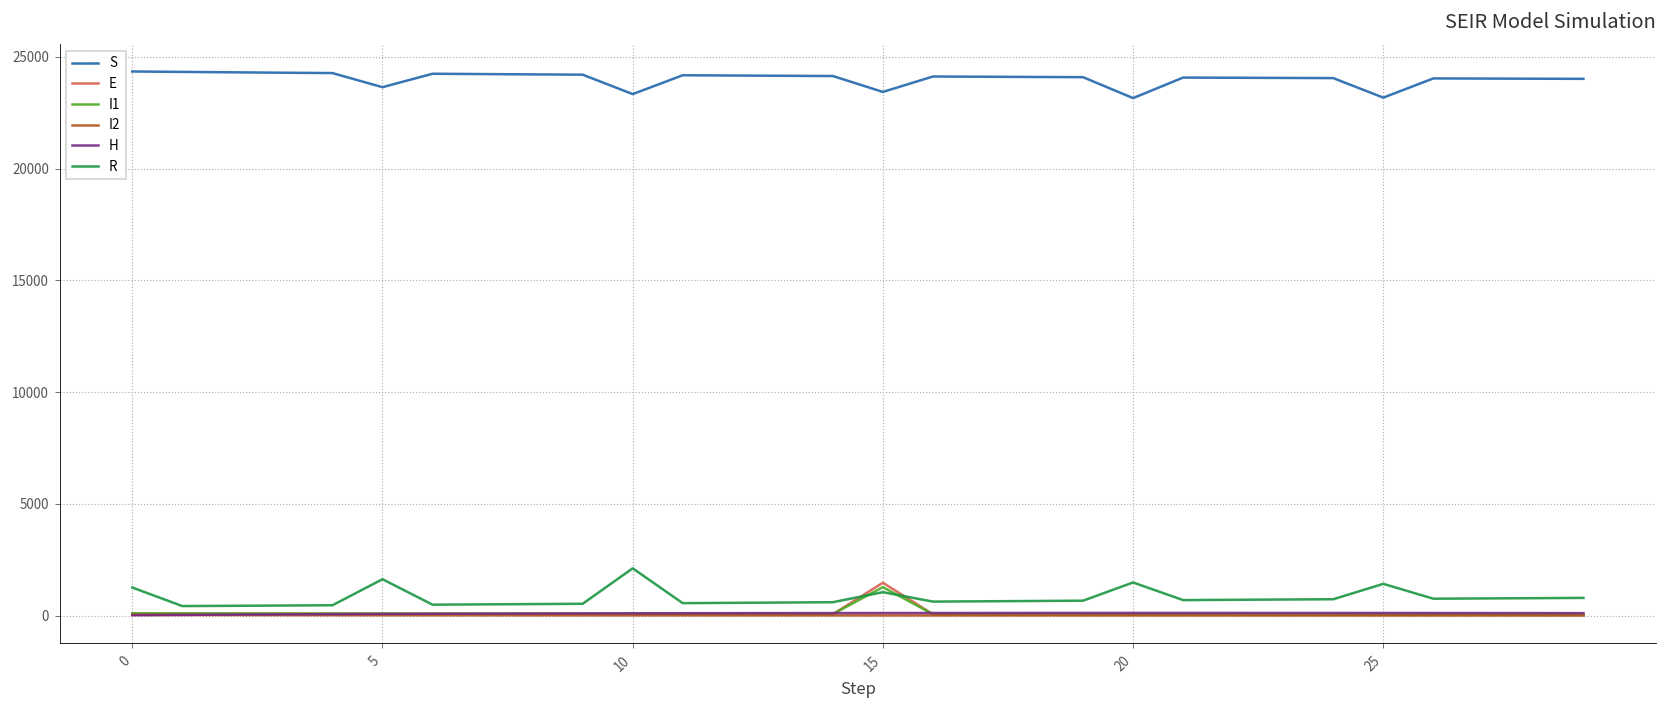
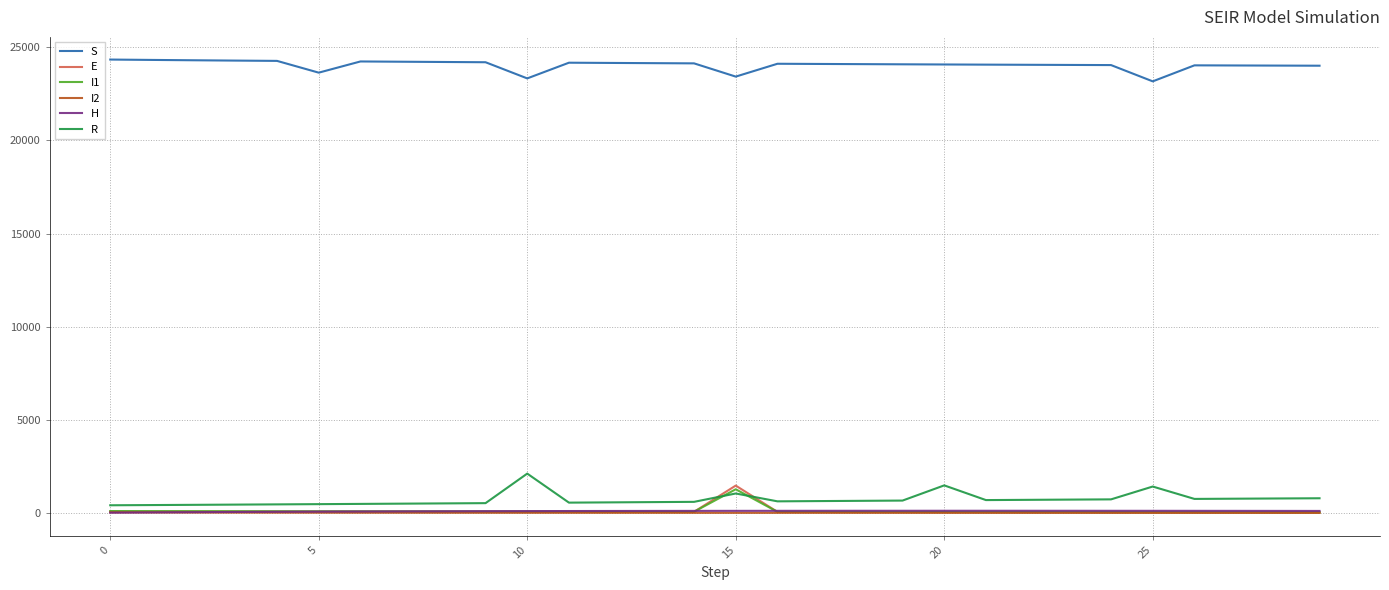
  {
    "S": {
      "0": 24300,
      "5": 23600,
      "10": 23300,
      "15": 23400,
-     "20": 23200,
+     "20": 24100,
      "25": 23200
    },
    "E": {
      "15": 1500
    },
    "I1": {
      "15": 1300
    },
    "R": {
-     "0": 1300,
-     "5": 1600,
+     "0": 400,
+     "5": 500,
      "10": 2100,
      "15": 1000,
      "20": 1500,
      "25": 1400
    }
  }
